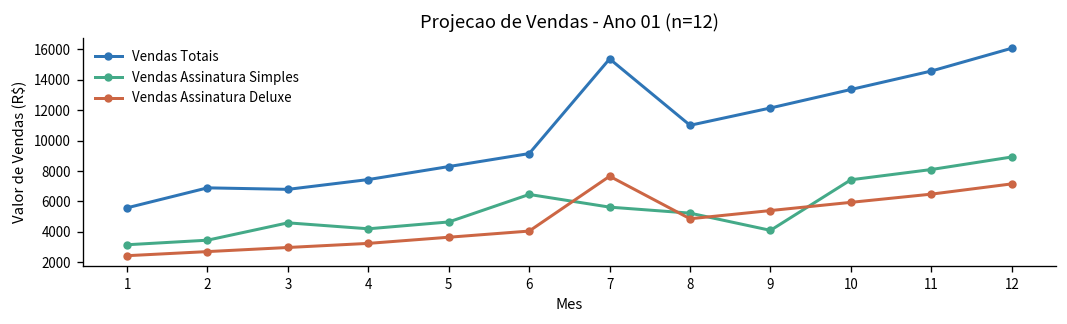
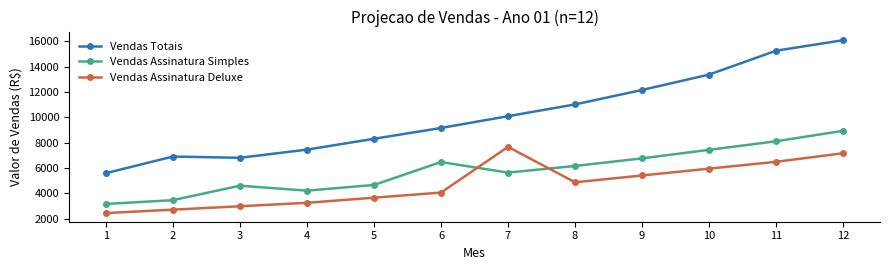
  {
    "Vendas Totais": {
      "1": 5600,
      "2": 6900,
      "3": 6800,
      "4": 7400,
      "5": 8300,
      "6": 9200,
-     "7": 15400,
+     "7": 10100,
      "8": 11000,
      "9": 12200,
      "10": 13400,
-     "11": 14600,
+     "11": 15300,
      "12": 16100
    },
    "Vendas Assinatura Simples": {
      "1": 3200,
      "2": 3500,
      "3": 4600,
      "4": 4200,
      "5": 4700,
      "6": 6500,
      "7": 5600,
-     "8": 5200,
-     "9": 4100,
+     "8": 6200,
+     "9": 6800,
      "10": 7400,
      "11": 8100,
      "12": 8900
    },
    "Vendas Assinatura Deluxe": {
      "1": 2400,
      "2": 2700,
      "3": 3000,
      "4": 3200,
      "5": 3600,
      "6": 4100,
      "7": 7700,
      "8": 4900,
      "9": 5400,
      "10": 5900,
      "11": 6500,
      "12": 7200
    }
  }
